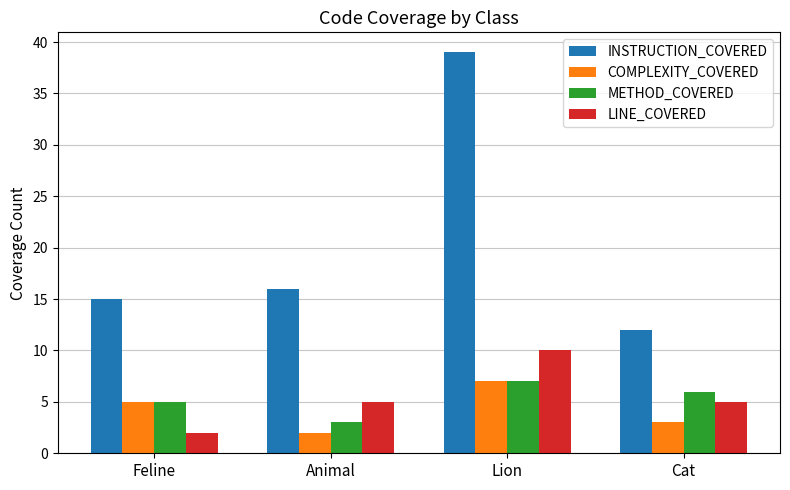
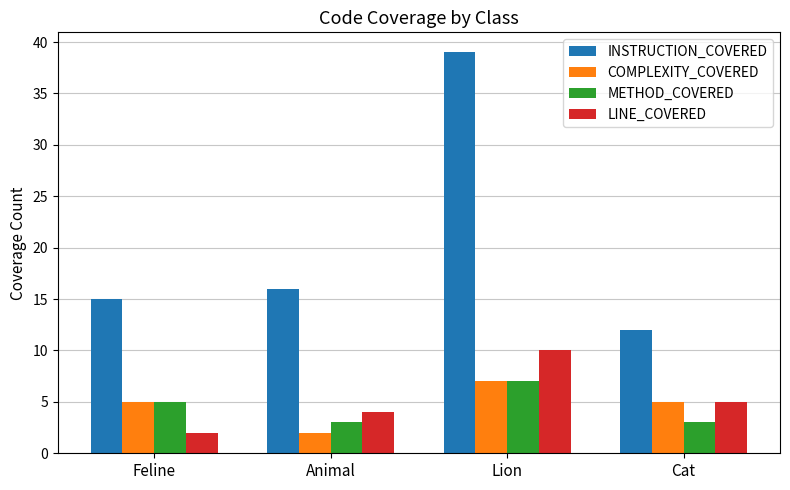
  {
    "INSTRUCTION_COVERED": {
      "Feline": 15,
      "Animal": 16,
      "Lion": 39,
      "Cat": 12
    },
    "COMPLEXITY_COVERED": {
      "Feline": 5,
      "Animal": 2,
      "Lion": 7,
-     "Cat": 3
+     "Cat": 5
    },
    "METHOD_COVERED": {
      "Feline": 5,
      "Animal": 3,
      "Lion": 7,
-     "Cat": 6
+     "Cat": 3
    },
    "LINE_COVERED": {
      "Feline": 2,
-     "Animal": 5,
+     "Animal": 4,
      "Lion": 10,
      "Cat": 5
    }
  }
